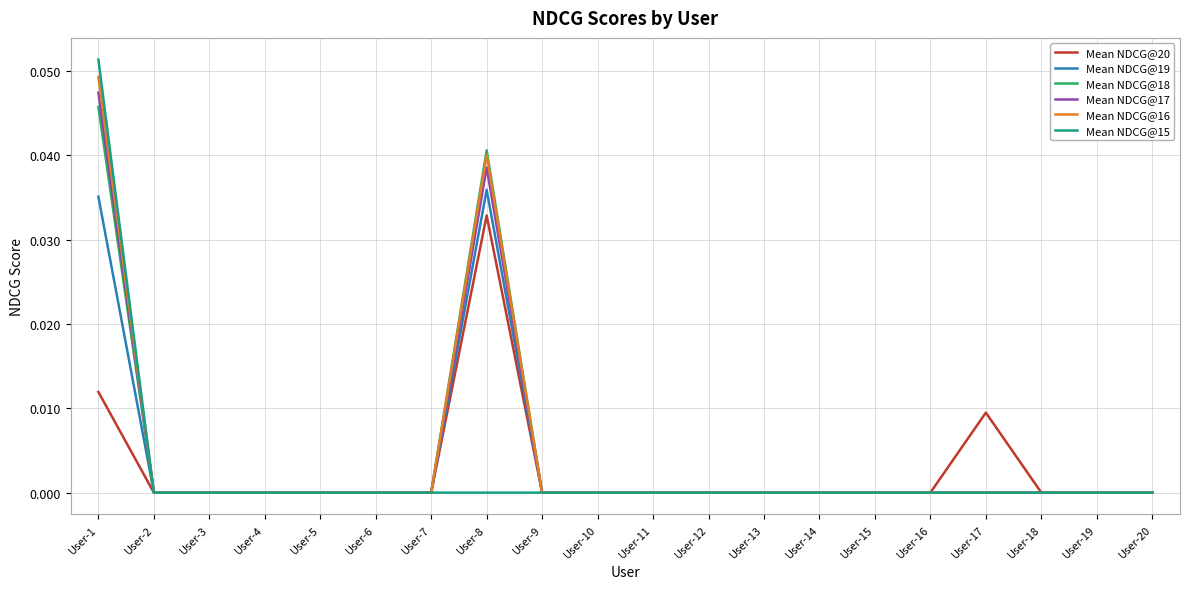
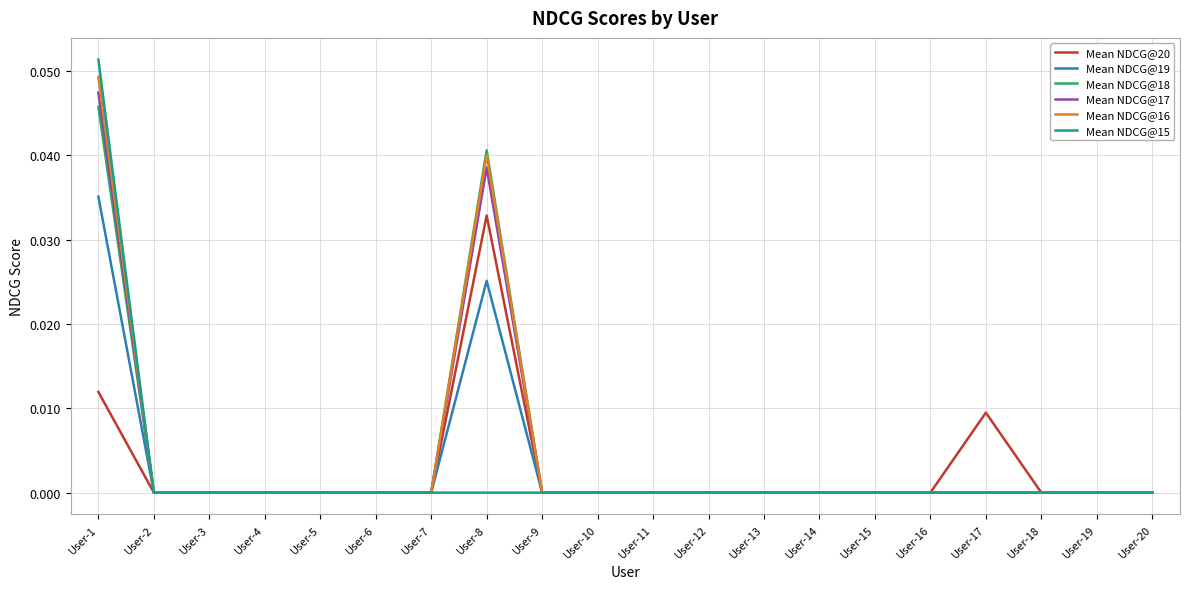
  {
    "Mean NDCG@20": {
      "User-1": 0.012,
      "User-8": 0.033,
      "User-17": 0.009
    },
    "Mean NDCG@19": {
      "User-1": 0.035,
-     "User-8": 0.036
+     "User-8": 0.025
    },
    "Mean NDCG@17": {
      "User-1": 0.047,
      "User-8": 0.039
    },
    "Mean NDCG@16": {
      "User-1": 0.049,
      "User-8": 0.040
    }
  }
